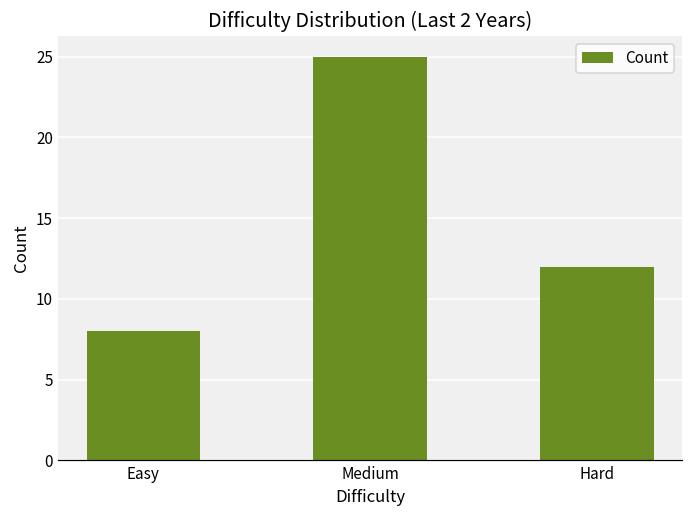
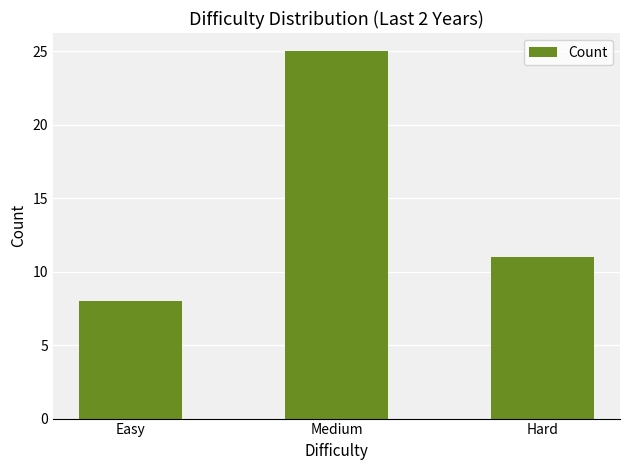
  {
    "Easy": 8,
    "Medium": 25,
-   "Hard": 12
+   "Hard": 11
  }
